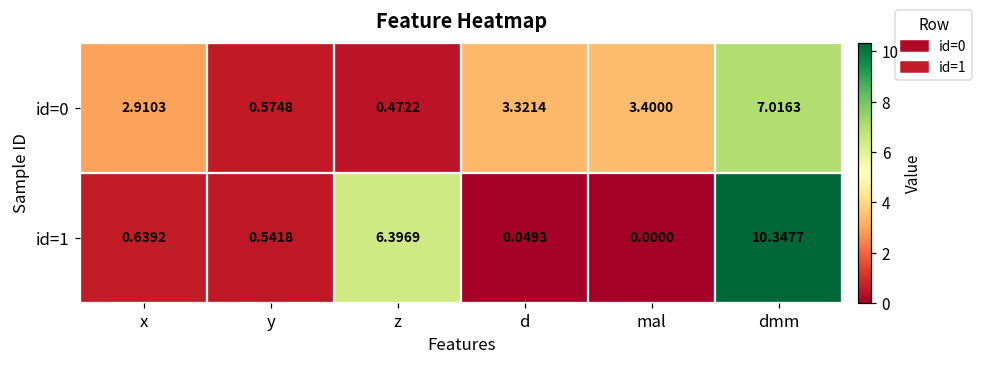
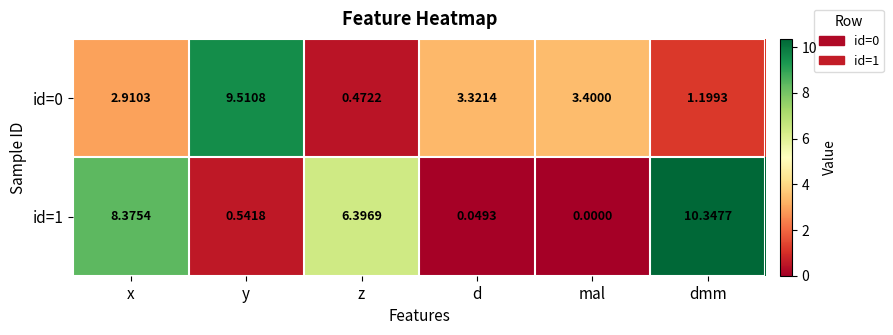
  {
    "id=0": {
      "x": 2.9103,
-     "y": 0.5748,
+     "y": 9.5108,
      "z": 0.4722,
      "d": 3.3214,
      "mal": 3.4000,
-     "dmm": 7.0163
+     "dmm": 1.1993
    },
    "id=1": {
-     "x": 0.6392,
+     "x": 8.3754,
      "y": 0.5418,
      "z": 6.3969,
      "d": 0.0493,
      "mal": 0.0000,
      "dmm": 10.3477
    }
  }
